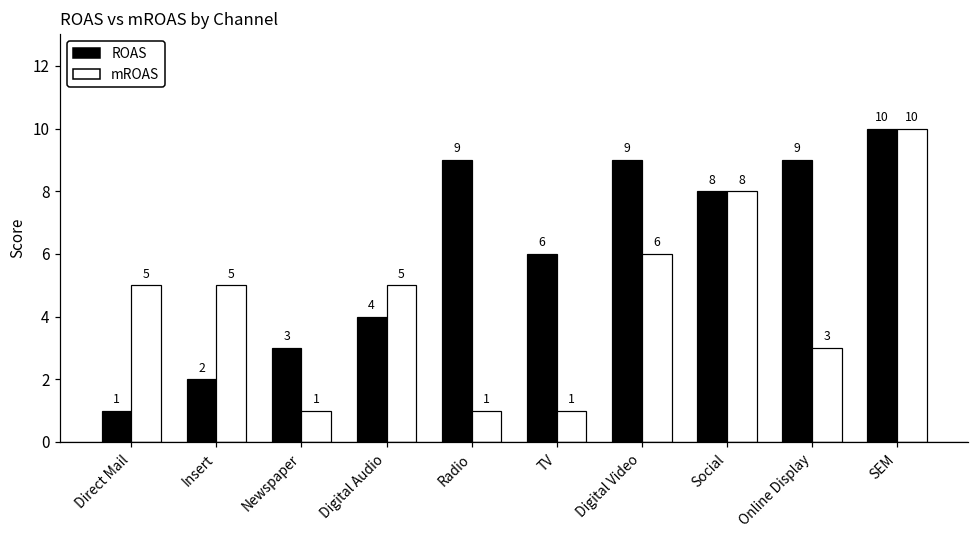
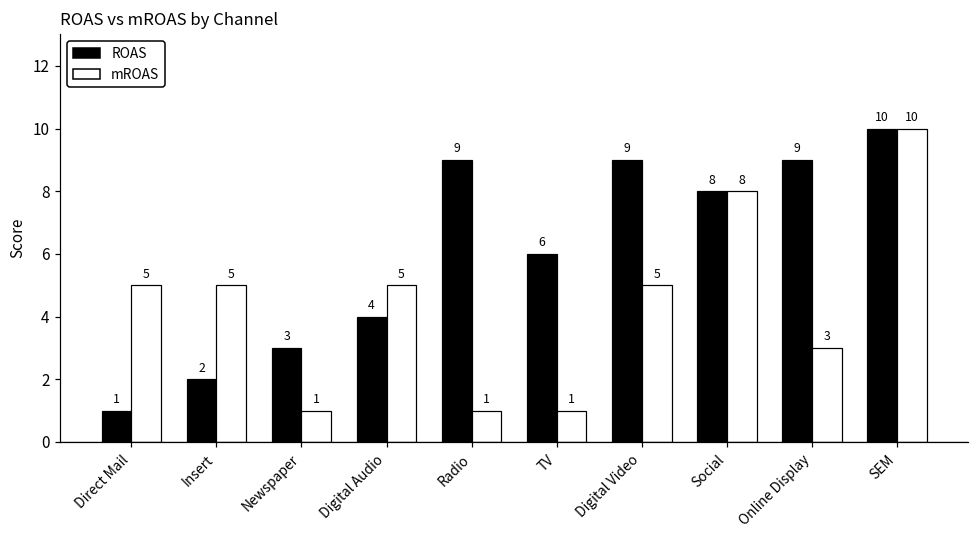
  {
    "ROAS": {
      "Direct Mail": 1,
      "Insert": 2,
      "Newspaper": 3,
      "Digital Audio": 4,
      "Radio": 9,
      "TV": 6,
      "Digital Video": 9,
      "Social": 8,
      "Online Display": 9,
      "SEM": 10
    },
    "mROAS": {
      "Direct Mail": 5,
      "Insert": 5,
      "Newspaper": 1,
      "Digital Audio": 5,
      "Radio": 1,
      "TV": 1,
-     "Digital Video": 6,
+     "Digital Video": 5,
      "Social": 8,
      "Online Display": 3,
      "SEM": 10
    }
  }
